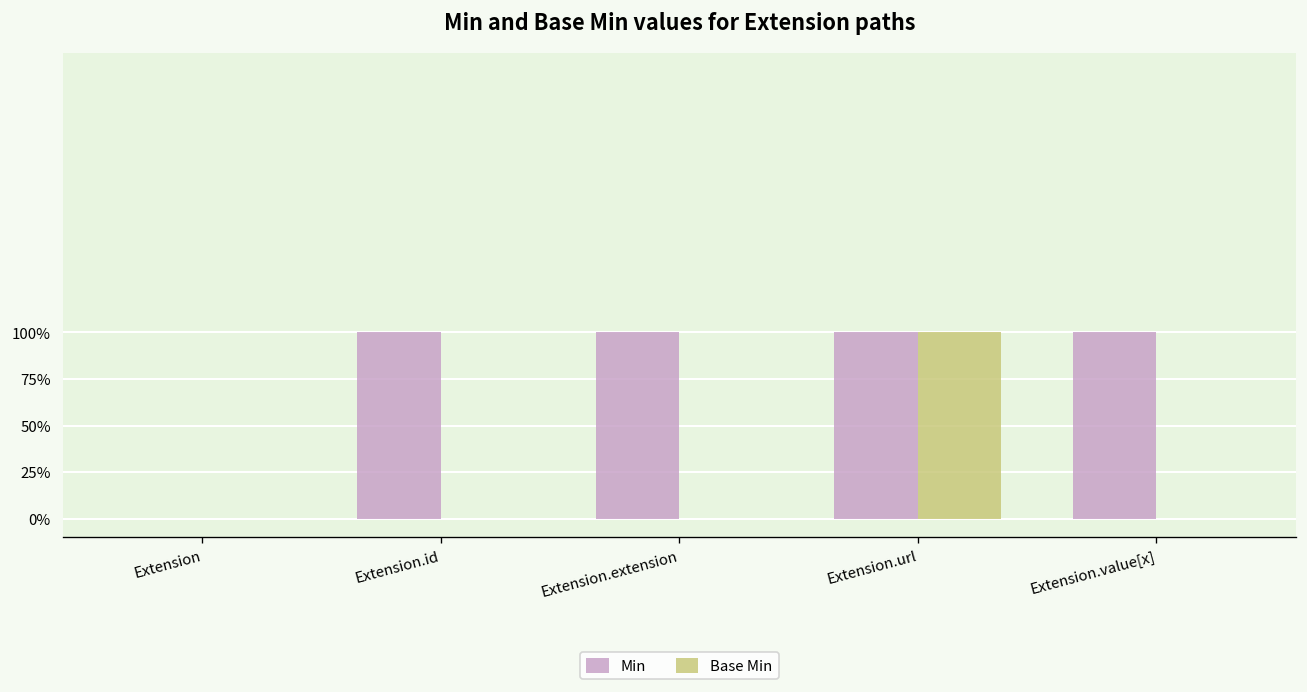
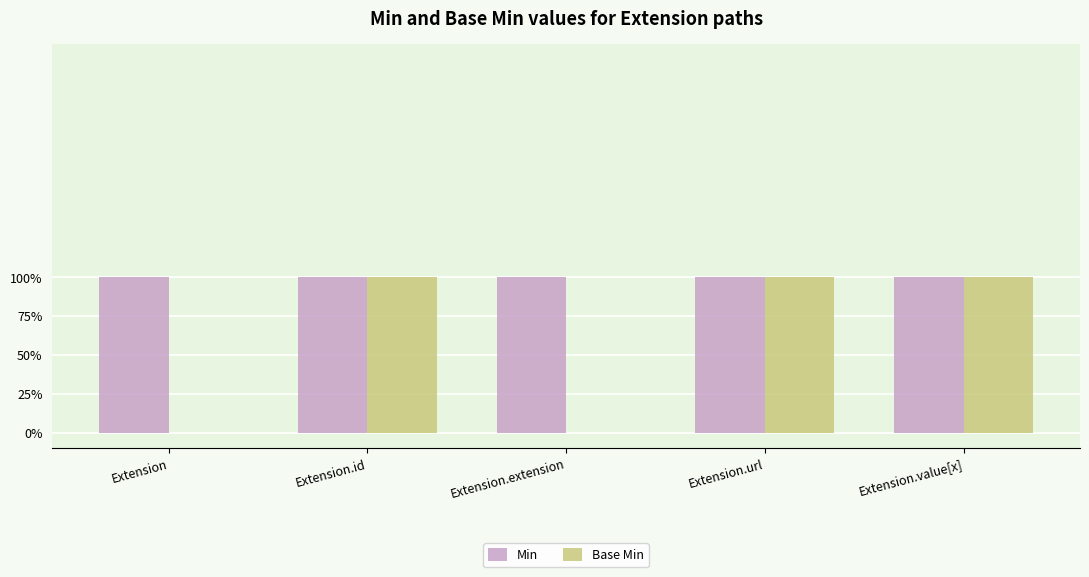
  {
    "Min": {
-     "Extension": "0%",
+     "Extension": "100%",
      "Extension.id": "100%",
      "Extension.extension": "100%",
      "Extension.url": "100%",
      "Extension.value[x]": "100%"
    },
    "Base Min": {
      "Extension": "0%",
-     "Extension.id": "0%",
+     "Extension.id": "100%",
      "Extension.extension": "0%",
      "Extension.url": "100%",
-     "Extension.value[x]": "0%"
+     "Extension.value[x]": "100%"
    }
  }
